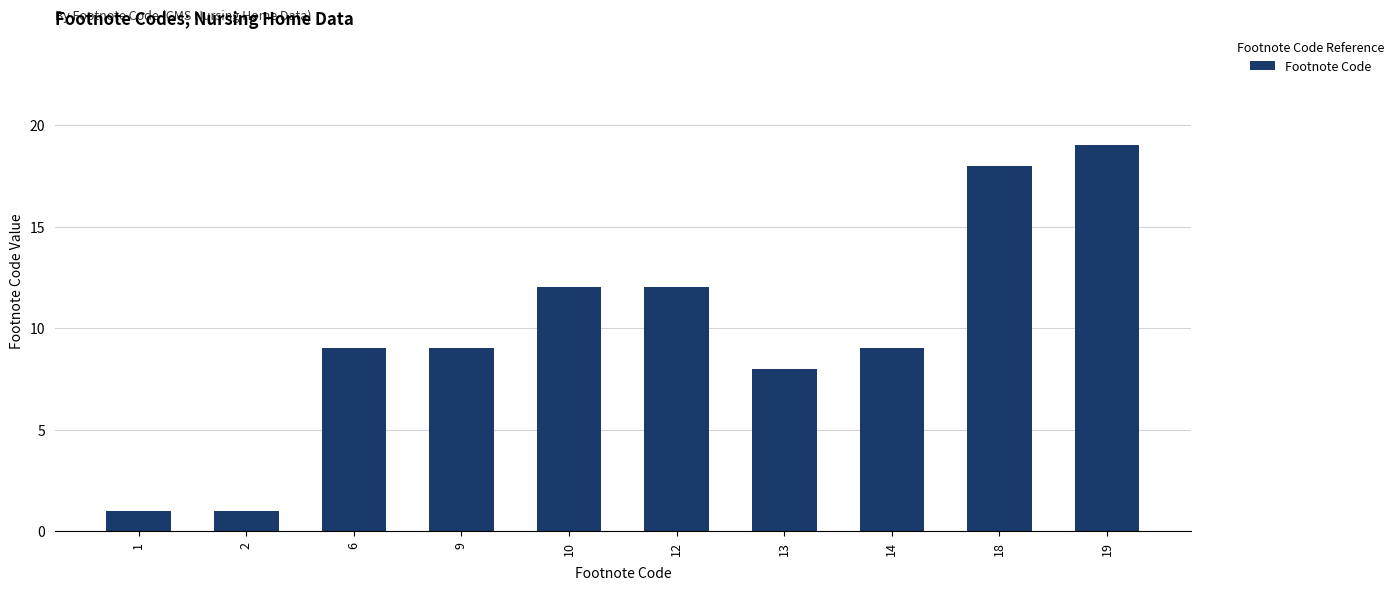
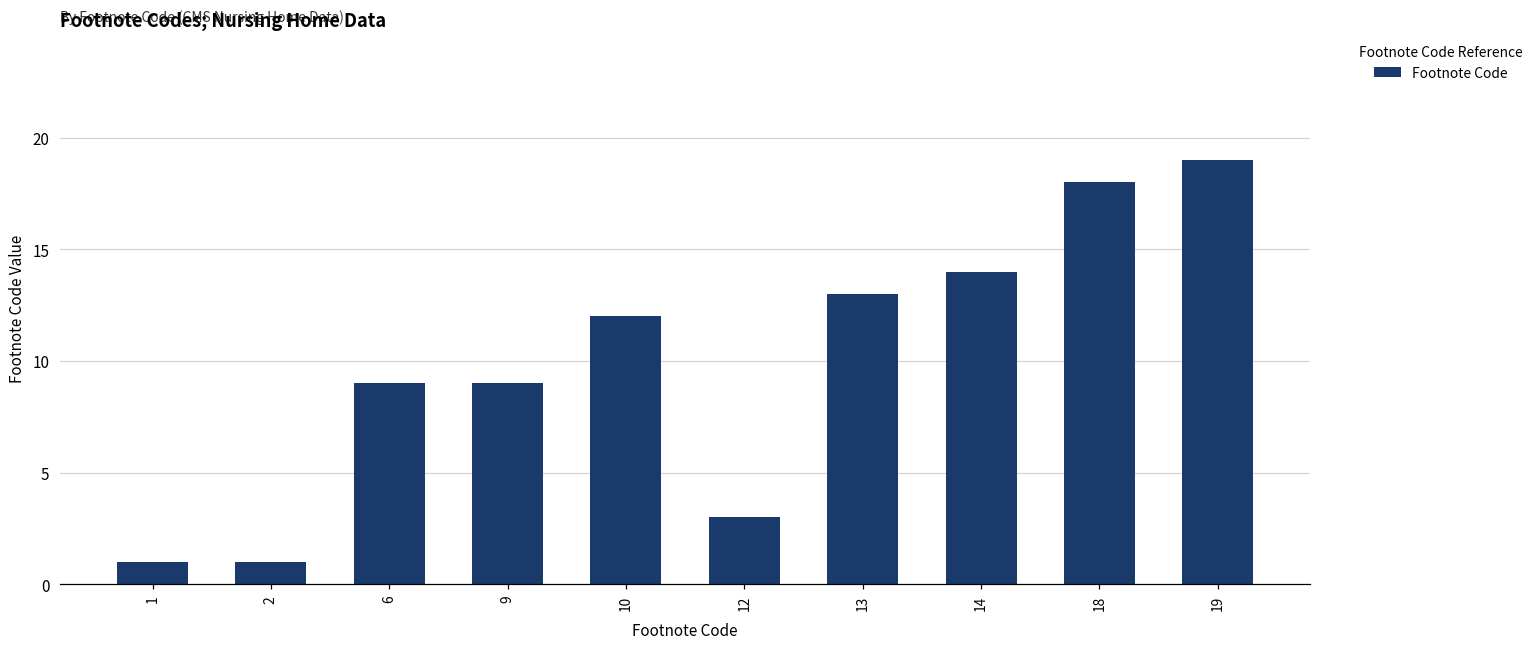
  {
    "1": 1,
    "2": 1,
    "6": 9,
    "9": 9,
    "10": 12,
-   "12": 12,
-   "13": 8,
-   "14": 9,
+   "12": 3,
+   "13": 13,
+   "14": 14,
    "18": 18,
    "19": 19
  }
